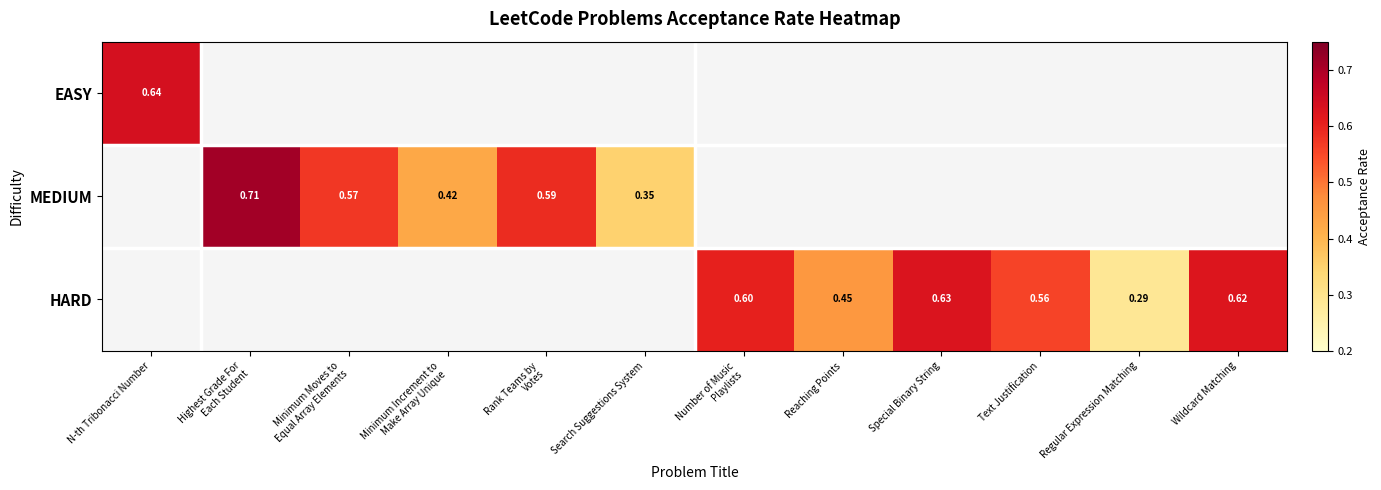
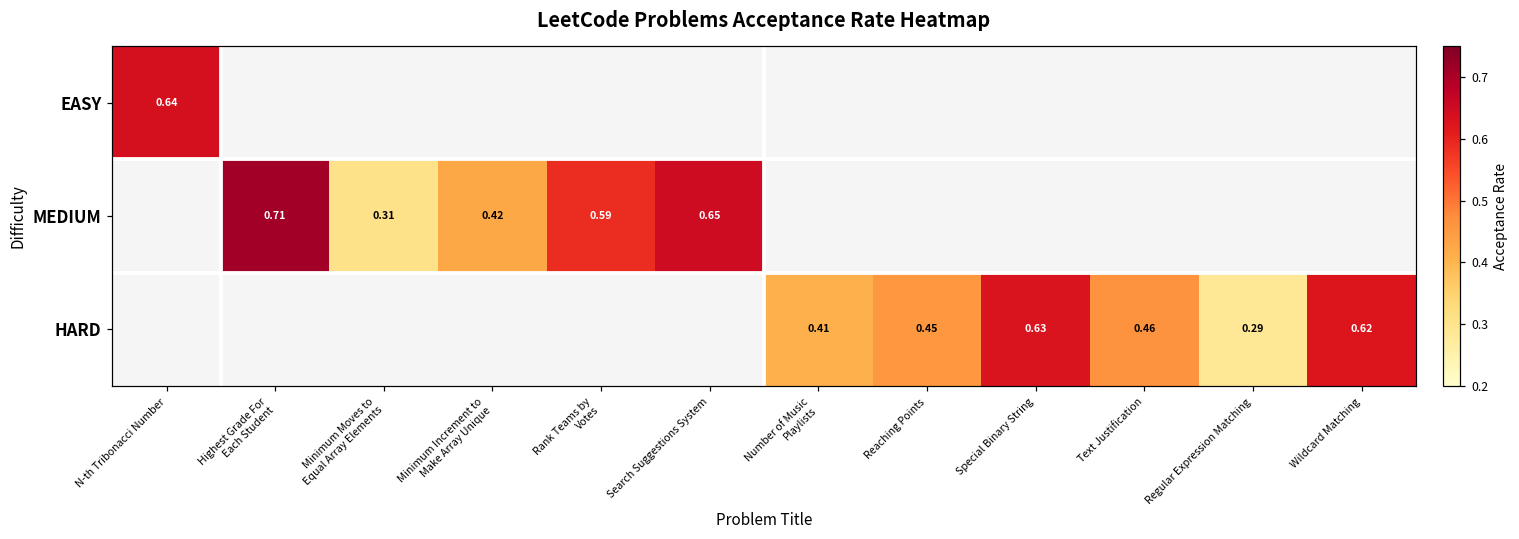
  {
    "EASY": {
      "N-th Tribonacci Number": 0.64
    },
    "MEDIUM": {
      "Highest Grade For Each Student": 0.71,
-     "Minimum Moves to Equal Array Elements": 0.57,
+     "Minimum Moves to Equal Array Elements": 0.31,
      "Minimum Increment to Make Array Unique": 0.42,
      "Rank Teams by Votes": 0.59,
-     "Search Suggestions System": 0.35
+     "Search Suggestions System": 0.65
    },
    "HARD": {
-     "Number of Music Playlists": 0.60,
+     "Number of Music Playlists": 0.41,
      "Reaching Points": 0.45,
      "Special Binary String": 0.63,
-     "Text Justification": 0.56,
+     "Text Justification": 0.46,
      "Regular Expression Matching": 0.29,
      "Wildcard Matching": 0.62
    }
  }
